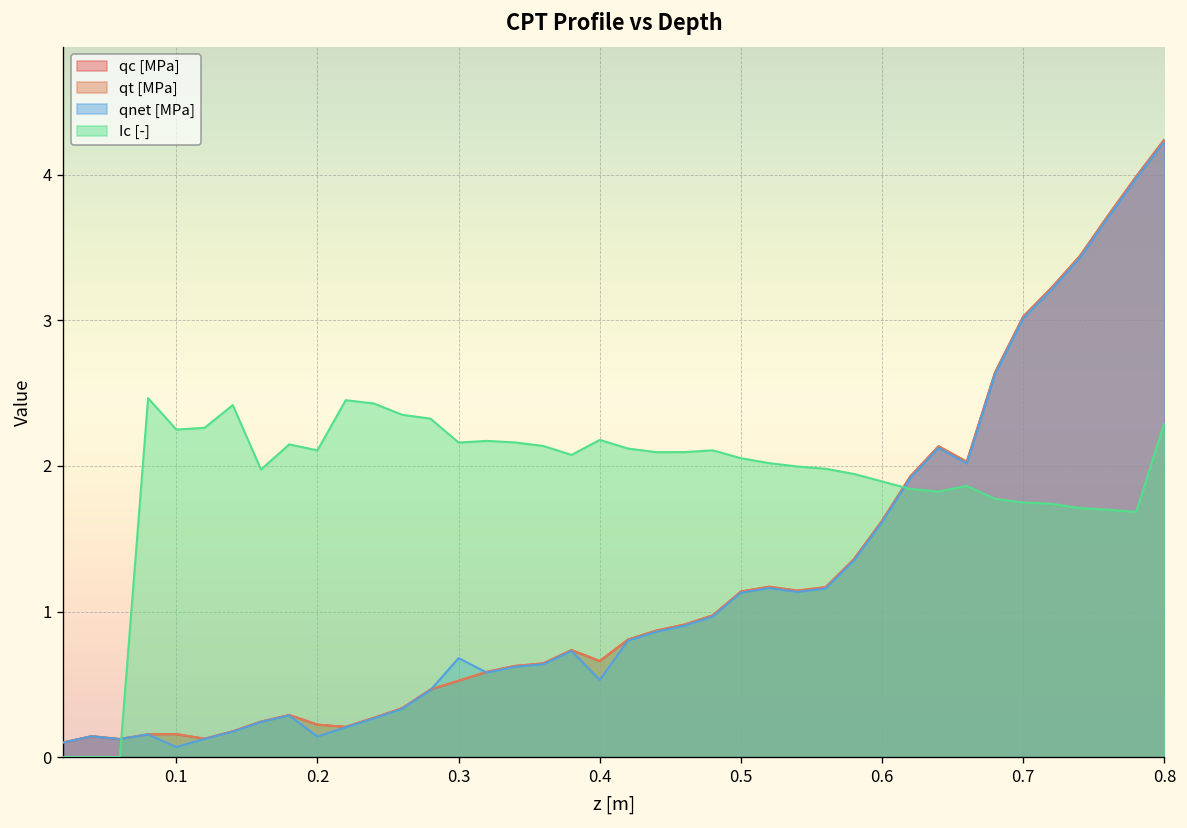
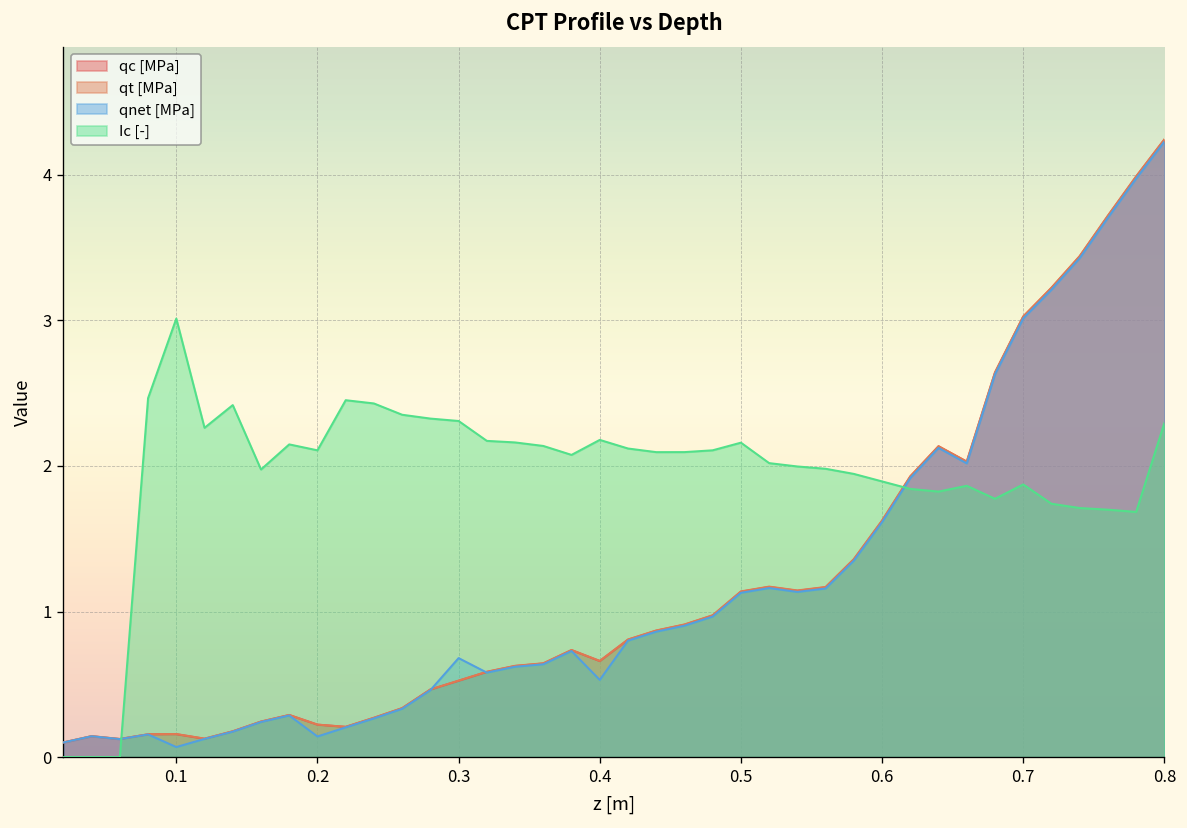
  {
    "qnet [MPa]": {
      "0.1": 0.07,
      "0.2": 0.14,
      "0.3": 0.68,
      "0.4": 0.53
    },
    "Ic [-]": {
-     "0.1": 2.25,
+     "0.1": 3.01,
      "0.2": 2.11,
-     "0.3": 2.16,
+     "0.3": 2.31,
      "0.4": 2.18,
-     "0.5": 2.05,
+     "0.5": 2.16,
      "0.6": 1.89,
-     "0.7": 1.75,
+     "0.7": 1.87,
      "0.8": 2.29
    }
  }
